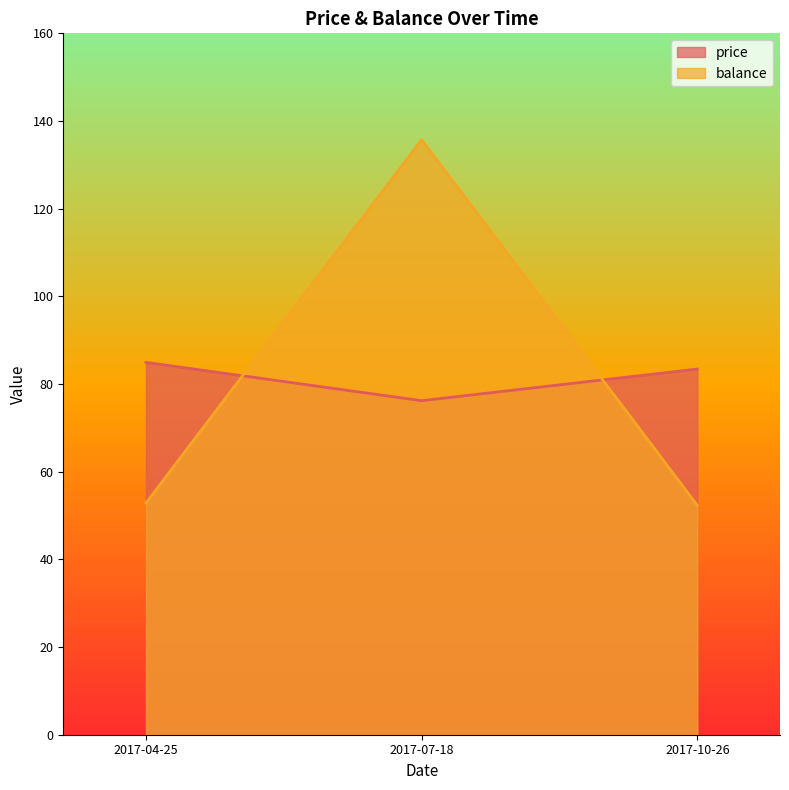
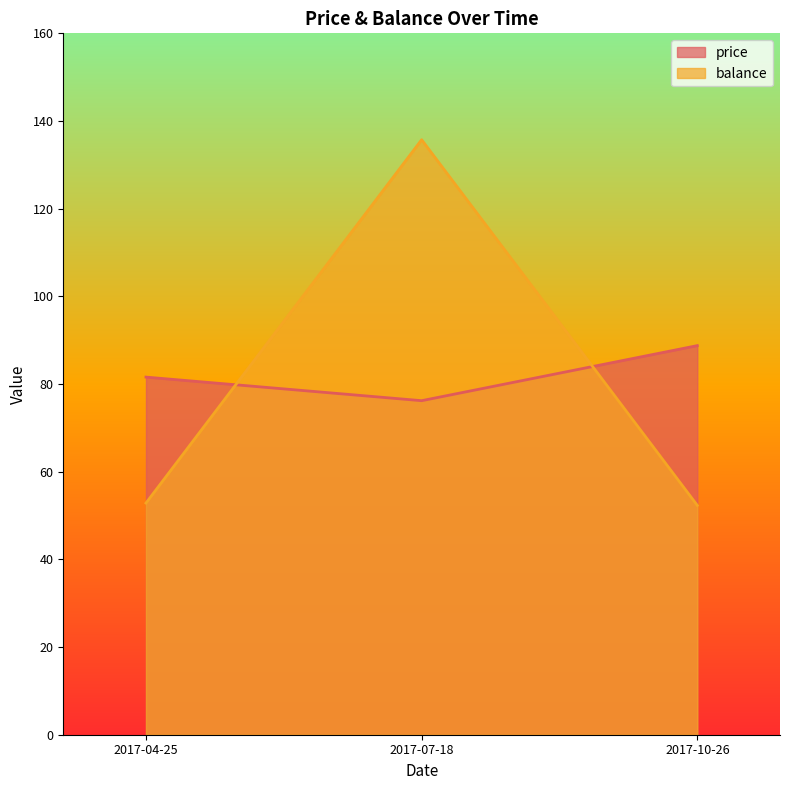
  {
    "price": {
-     "2017-04-25": 85,
+     "2017-04-25": 82,
      "2017-07-18": 76,
-     "2017-10-26": 83
+     "2017-10-26": 89
    },
    "balance": {
      "2017-04-25": 53,
      "2017-07-18": 136,
      "2017-10-26": 52
    }
  }
